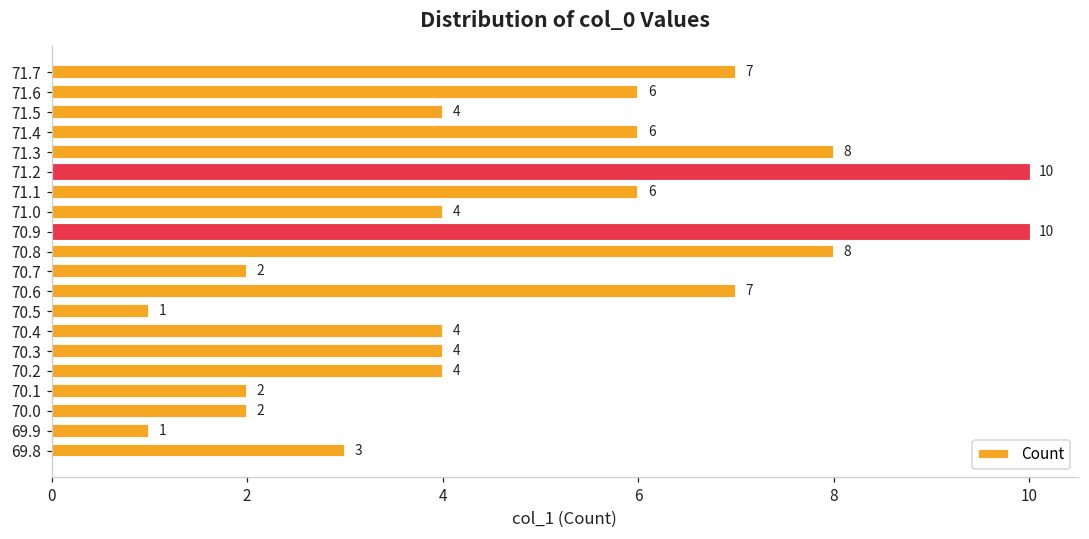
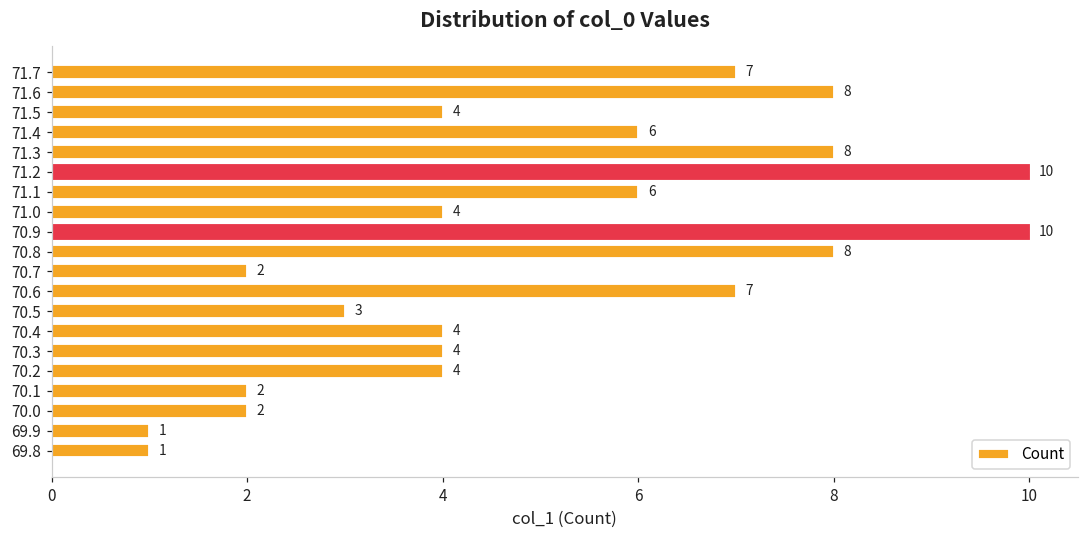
  {
    "71.7": 7,
-   "71.6": 6,
+   "71.6": 8,
    "71.5": 4,
    "71.4": 6,
    "71.3": 8,
    "71.2": 10,
    "71.1": 6,
    "71.0": 4,
    "70.9": 10,
    "70.8": 8,
    "70.7": 2,
    "70.6": 7,
-   "70.5": 1,
+   "70.5": 3,
    "70.4": 4,
    "70.3": 4,
    "70.2": 4,
    "70.1": 2,
    "70.0": 2,
    "69.9": 1,
-   "69.8": 3
+   "69.8": 1
  }
